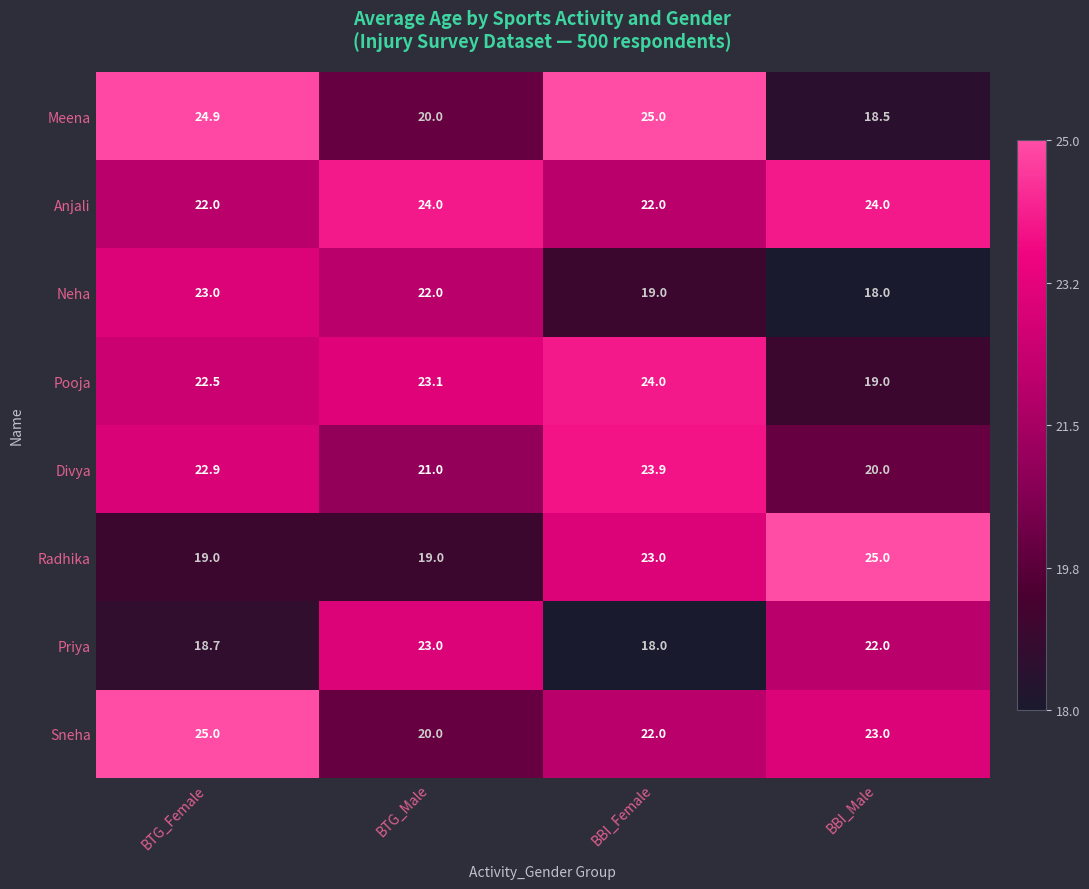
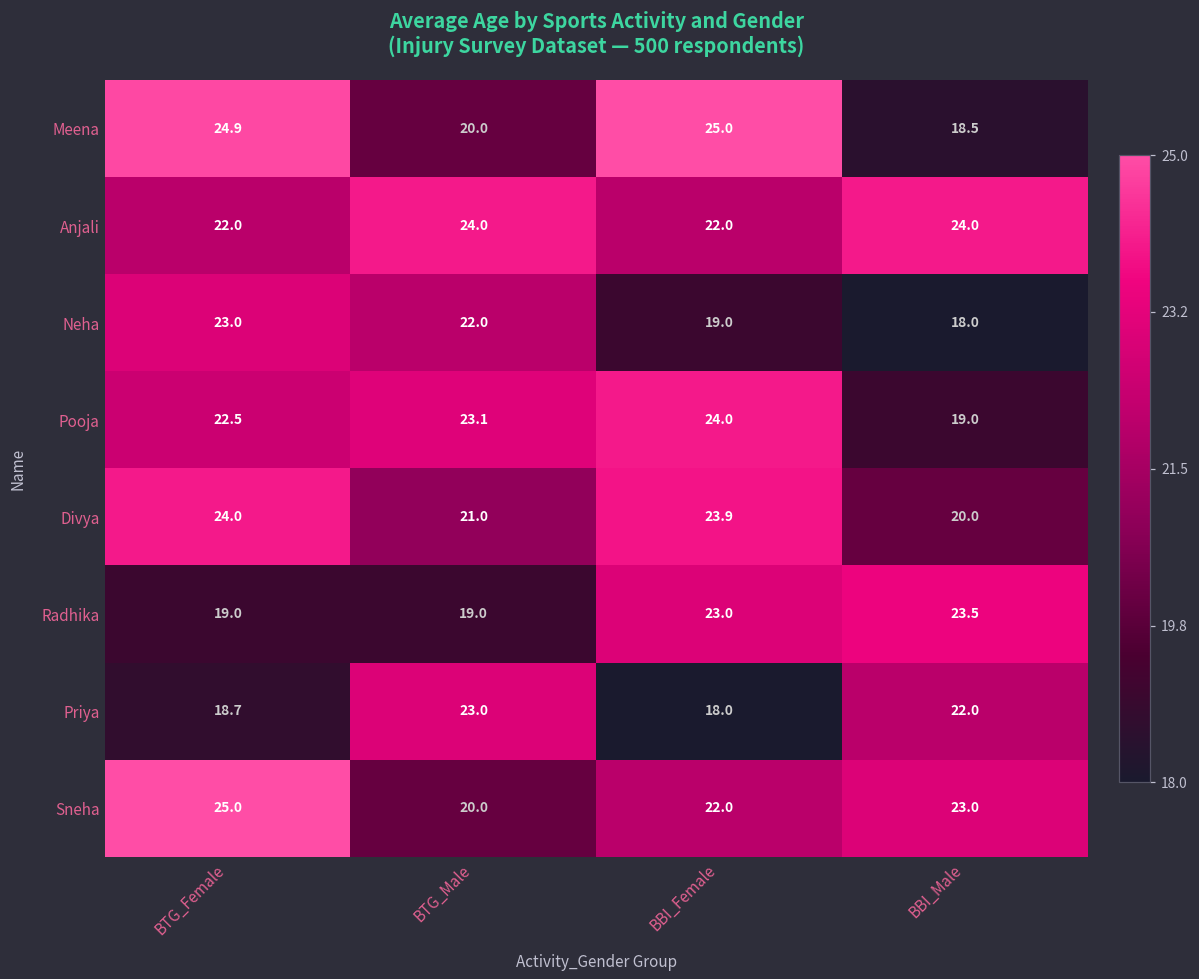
  {
    "Meena": {
      "BTG_Female": 24.9,
      "BTG_Male": 20.0,
      "BBI_Female": 25.0,
      "BBI_Male": 18.5
    },
    "Anjali": {
      "BTG_Female": 22.0,
      "BTG_Male": 24.0,
      "BBI_Female": 22.0,
      "BBI_Male": 24.0
    },
    "Neha": {
      "BTG_Female": 23.0,
      "BTG_Male": 22.0,
      "BBI_Female": 19.0,
      "BBI_Male": 18.0
    },
    "Pooja": {
      "BTG_Female": 22.5,
      "BTG_Male": 23.1,
      "BBI_Female": 24.0,
      "BBI_Male": 19.0
    },
    "Divya": {
-     "BTG_Female": 22.9,
+     "BTG_Female": 24.0,
      "BTG_Male": 21.0,
      "BBI_Female": 23.9,
      "BBI_Male": 20.0
    },
    "Radhika": {
      "BTG_Female": 19.0,
      "BTG_Male": 19.0,
      "BBI_Female": 23.0,
-     "BBI_Male": 25.0
+     "BBI_Male": 23.5
    },
    "Priya": {
      "BTG_Female": 18.7,
      "BTG_Male": 23.0,
      "BBI_Female": 18.0,
      "BBI_Male": 22.0
    },
    "Sneha": {
      "BTG_Female": 25.0,
      "BTG_Male": 20.0,
      "BBI_Female": 22.0,
      "BBI_Male": 23.0
    }
  }
